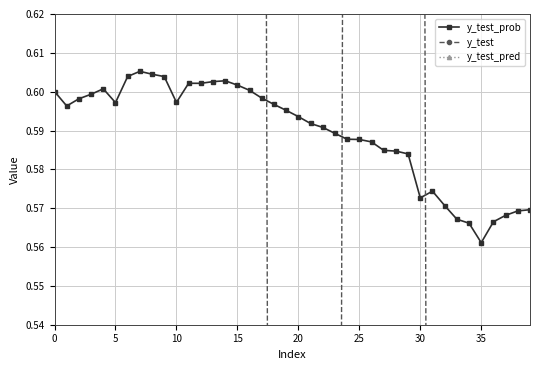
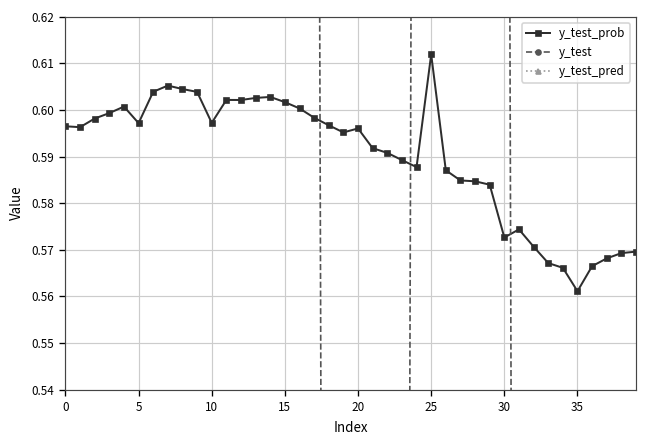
  {
    "y_test_prob": {
-     "0": 0.600,
+     "0": 0.597,
      "5": 0.597,
      "10": 0.597,
      "15": 0.602,
-     "20": 0.594,
-     "25": 0.588,
+     "20": 0.596,
+     "25": 0.612,
      "30": 0.573,
      "35": 0.561
    }
  }
